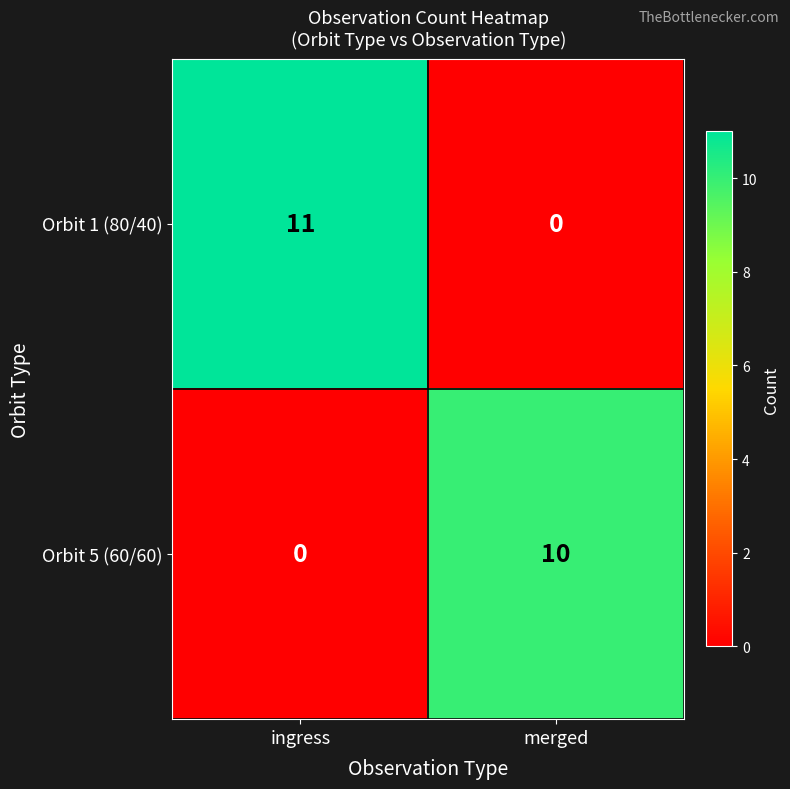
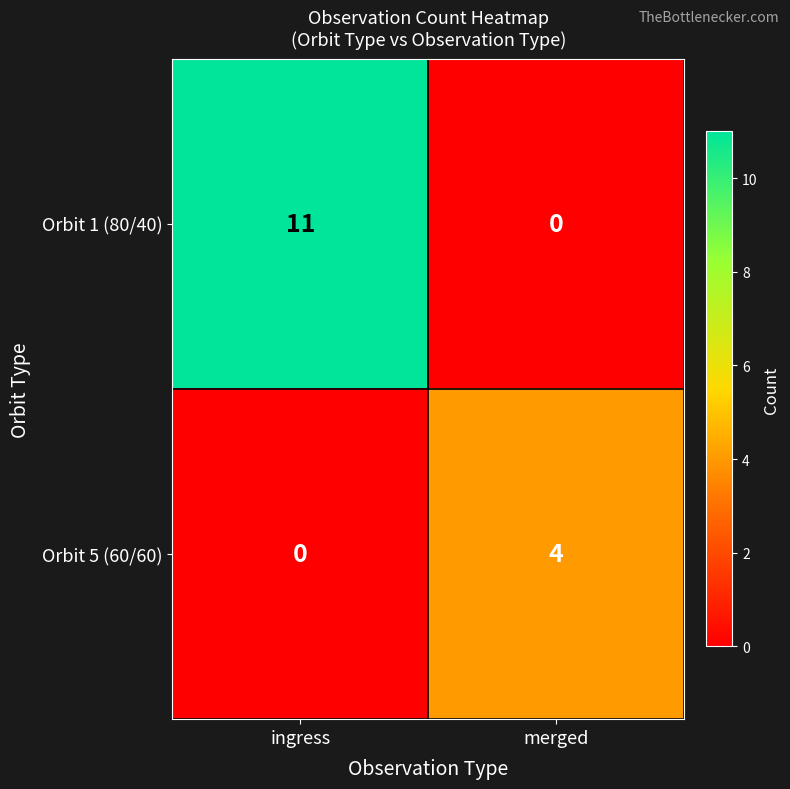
  {
    "Orbit 1 (80/40)": {
      "ingress": 11,
      "merged": 0
    },
    "Orbit 5 (60/60)": {
      "ingress": 0,
-     "merged": 10
+     "merged": 4
    }
  }
